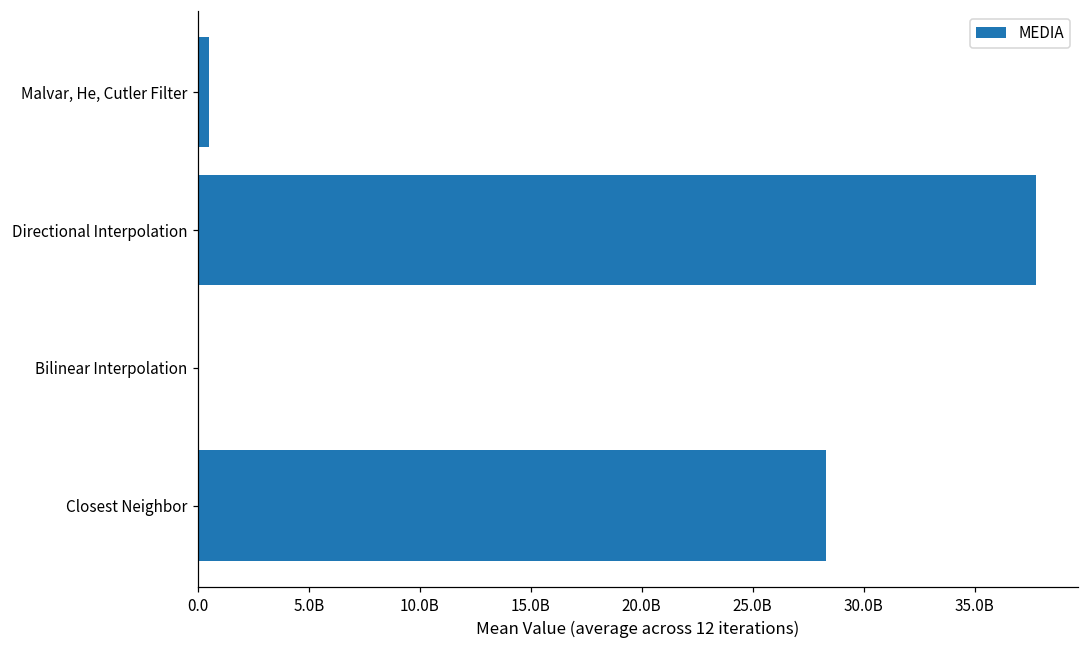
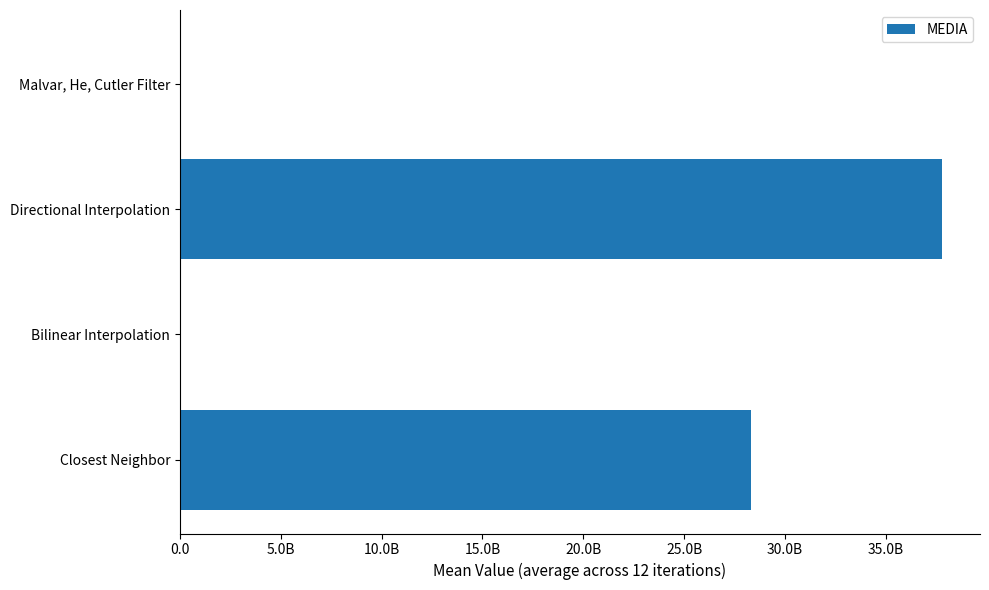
  {
-   "Malvar, He, Cutler Filter": 500000000,
+   "Malvar, He, Cutler Filter": 100000000,
    "Directional Interpolation": 37800000000,
    "Closest Neighbor": 28300000000
  }
